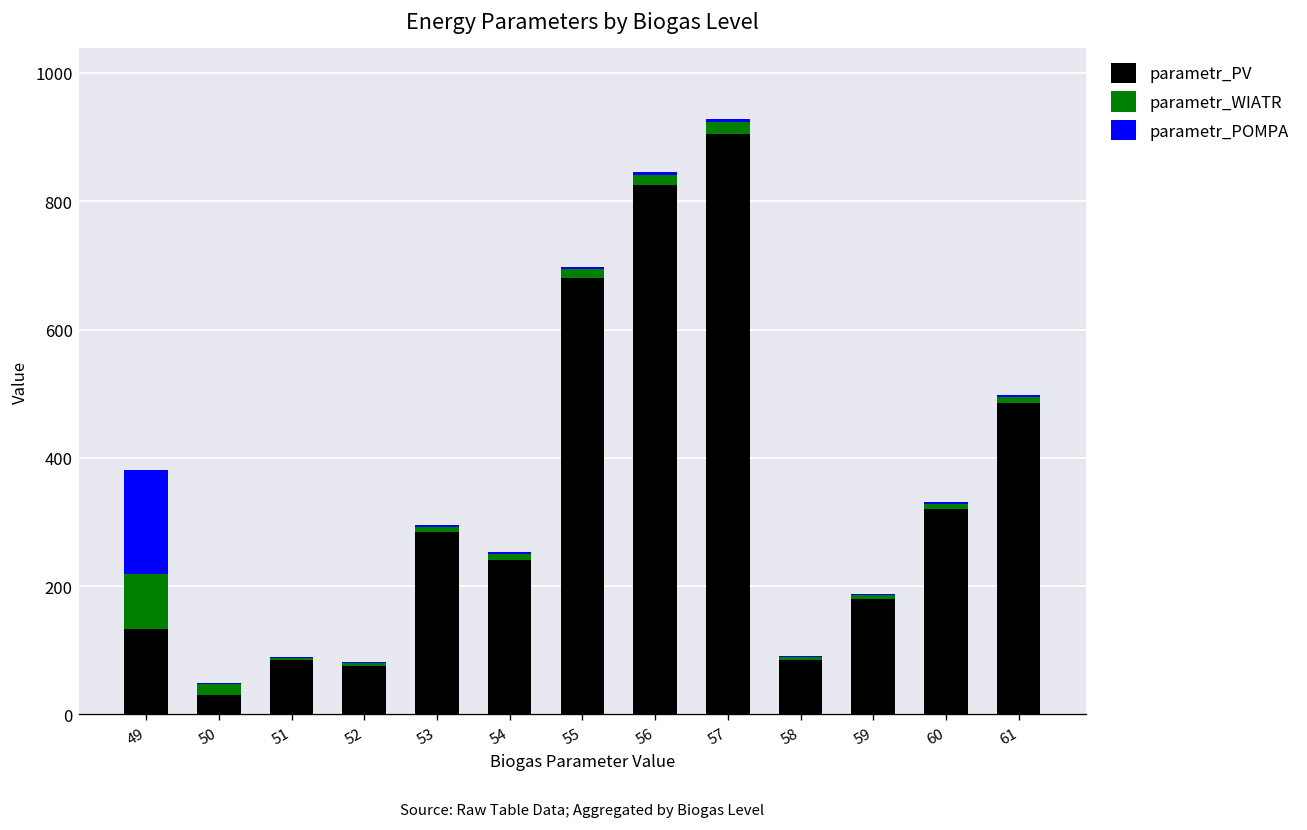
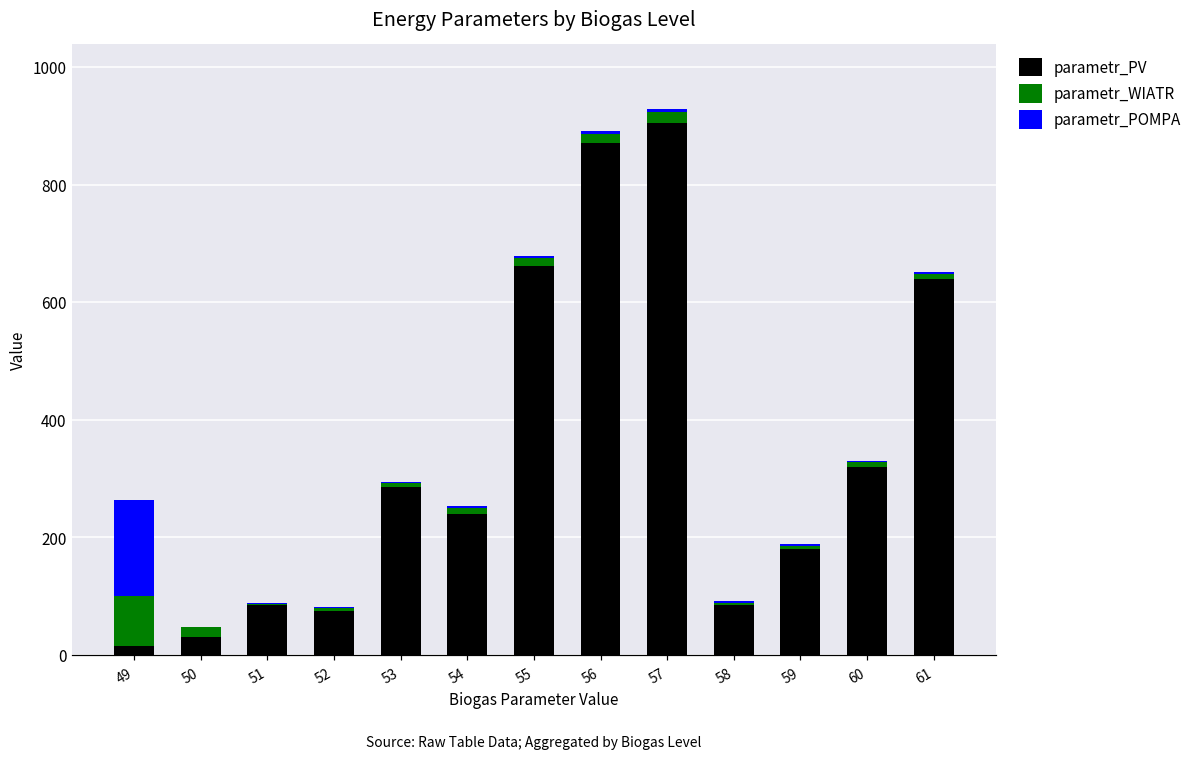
  {
    "parametr_PV": {
-     "49": 130,
+     "49": 20,
      "50": 30,
      "51": 90,
      "52": 80,
      "53": 290,
      "54": 240,
-     "55": 680,
-     "56": 830,
+     "55": 660,
+     "56": 870,
      "57": 910,
      "58": 90,
      "59": 180,
      "60": 320,
-     "61": 490
+     "61": 640
    },
    "parametr_WIATR": {
      "49": 90,
      "50": 20,
      "52": 0,
      "53": 10,
      "54": 10,
      "55": 10,
      "56": 20,
      "57": 20,
      "59": 10,
      "60": 10,
      "61": 10
    },
    "parametr_POMPA": {
      "49": 160
    }
  }
